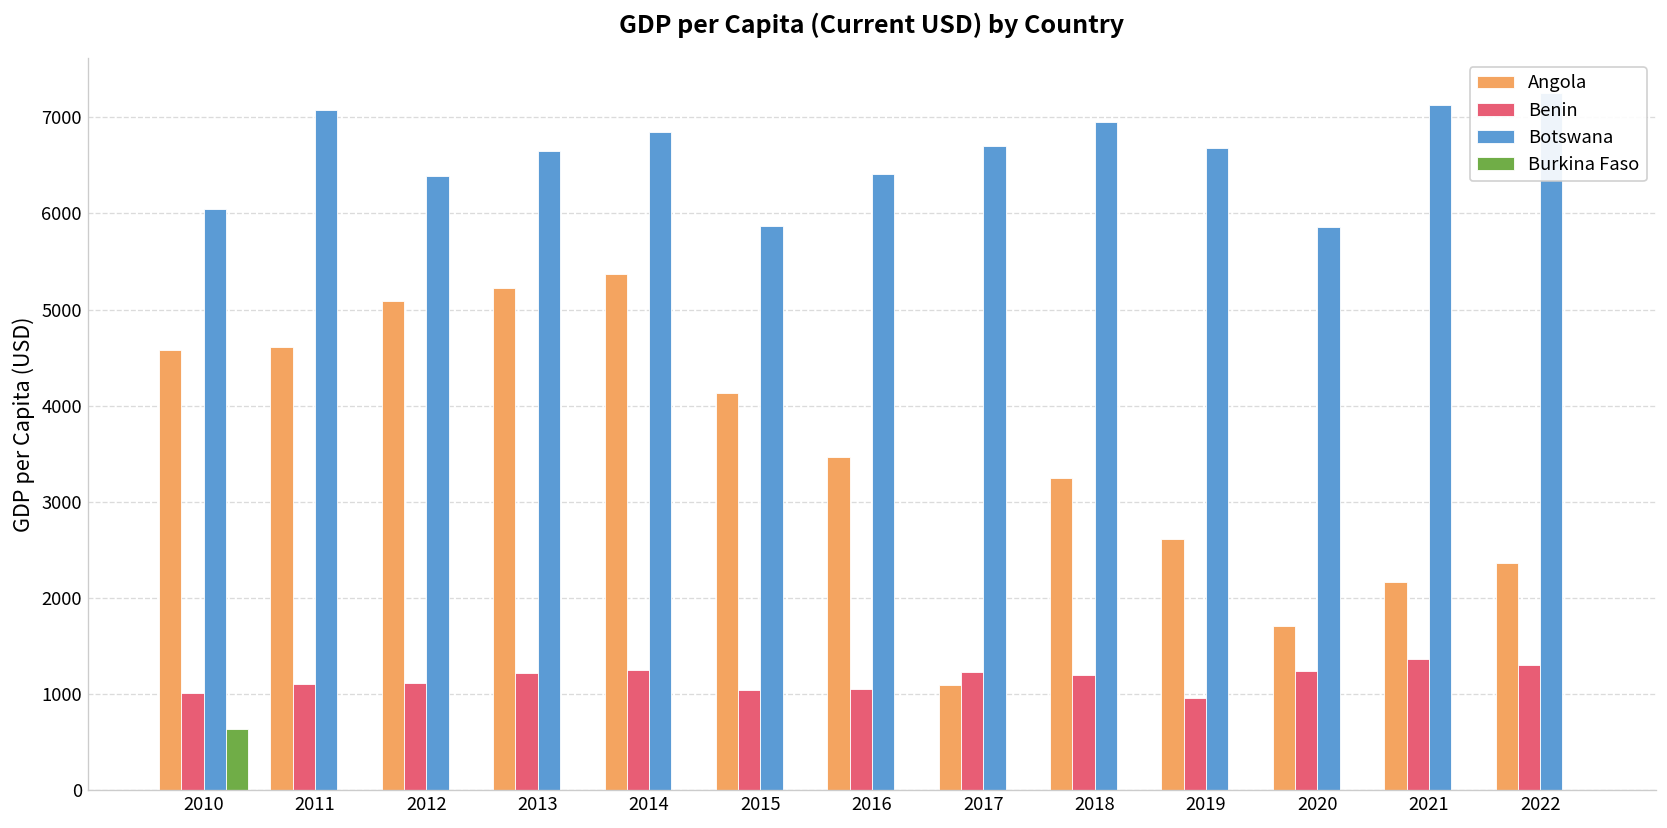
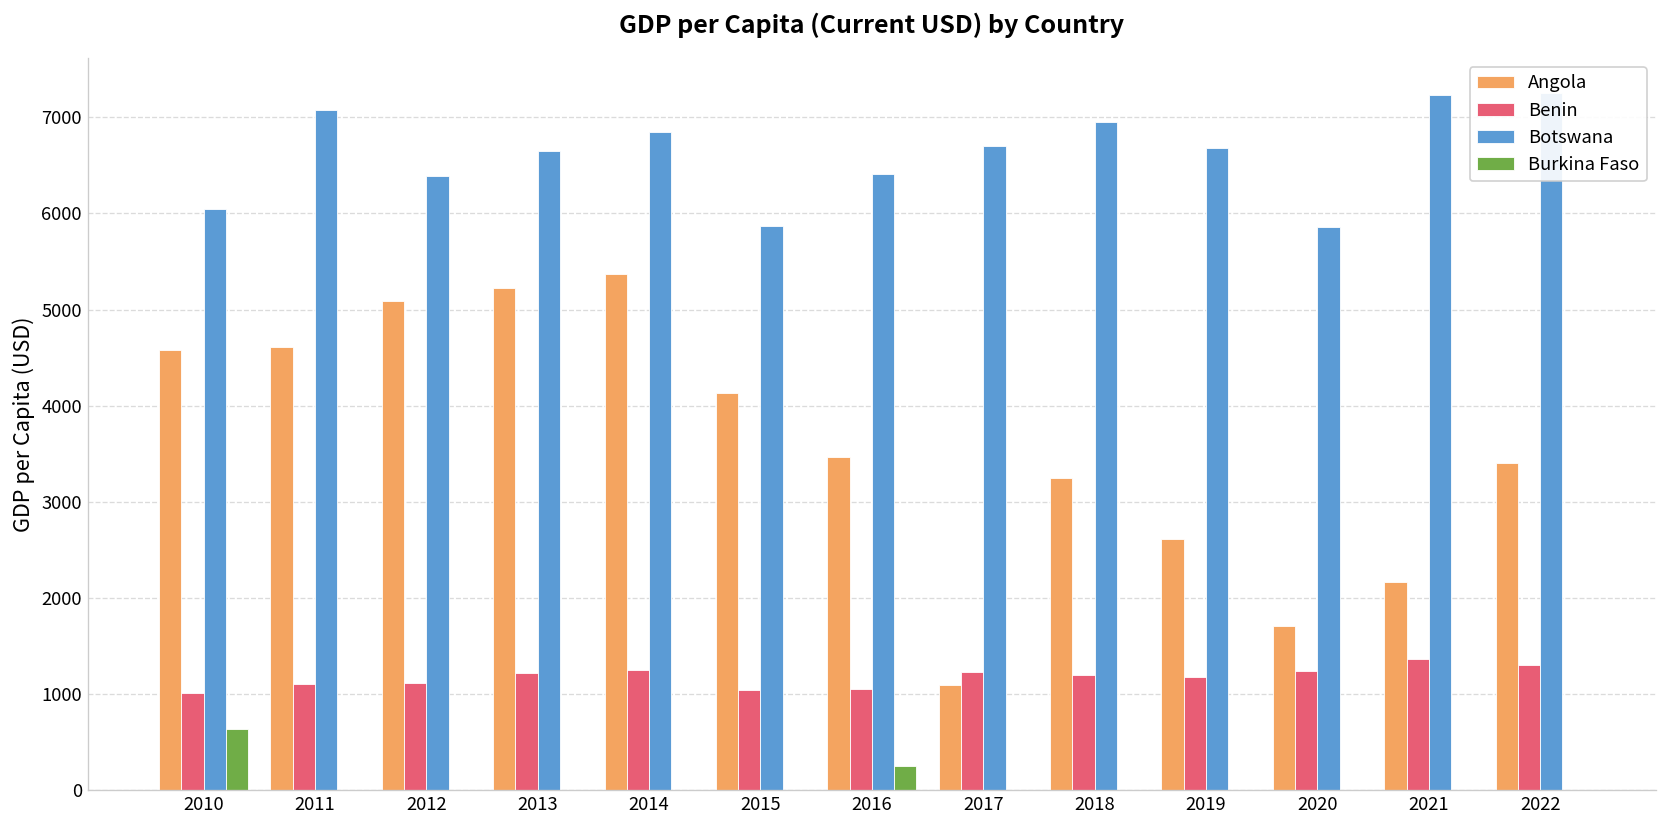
  {
    "Angola": {
      "2010": 4600,
      "2011": 4600,
      "2012": 5100,
      "2013": 5200,
      "2014": 5400,
      "2015": 4100,
      "2016": 3500,
      "2017": 1100,
      "2018": 3200,
      "2019": 2600,
      "2020": 1700,
      "2021": 2200,
-     "2022": 2400
+     "2022": 3400
    },
    "Benin": {
      "2010": 1000,
      "2011": 1100,
      "2012": 1100,
      "2013": 1200,
      "2014": 1300,
      "2015": 1000,
      "2016": 1000,
      "2017": 1200,
      "2018": 1200,
-     "2019": 1000,
+     "2019": 1200,
      "2020": 1200,
      "2021": 1400,
      "2022": 1300
    },
    "Botswana": {
      "2010": 6000,
      "2011": 7100,
      "2012": 6400,
      "2013": 6700,
      "2014": 6800,
      "2015": 5900,
      "2016": 6400,
      "2017": 6700,
      "2018": 6900,
      "2019": 6700,
      "2020": 5900,
-     "2021": 7100
+     "2021": 7200
    },
    "Burkina Faso": {
      "2010": 600,
      "2011": 0,
      "2012": 0,
      "2013": 0,
      "2014": 0,
      "2015": 0,
-     "2016": 0,
+     "2016": 200,
      "2017": 0,
      "2018": 0,
      "2019": 0,
      "2020": 0,
      "2021": 0,
      "2022": 0
    }
  }
